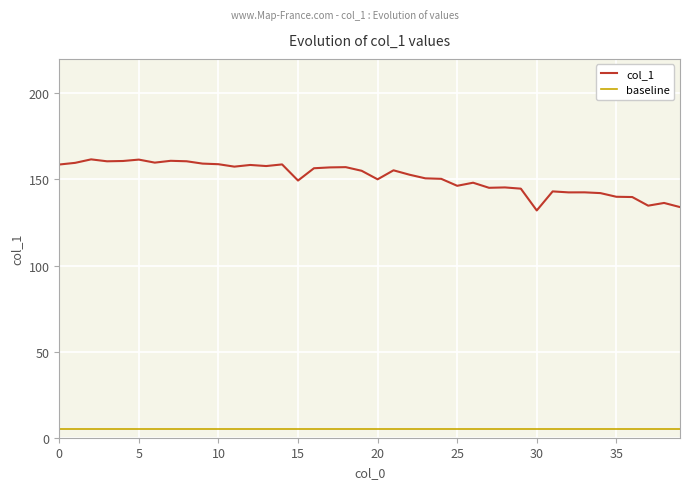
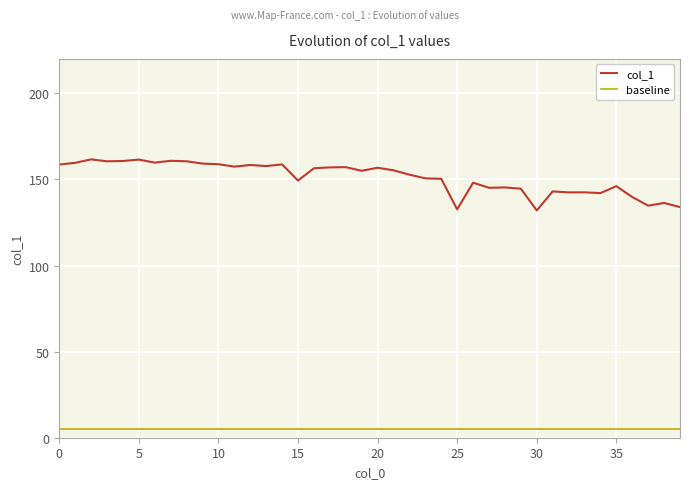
  {
    "col_1": {
      "0": 159,
      "5": 162,
      "10": 159,
      "15": 149,
-     "20": 150,
-     "25": 146,
+     "20": 157,
+     "25": 133,
      "30": 132,
-     "35": 140
+     "35": 146
    },
    "baseline": {
      "0": 5,
      "5": 5,
      "10": 5,
      "15": 5,
      "20": 5,
      "25": 5,
      "30": 5,
      "35": 5
    }
  }
